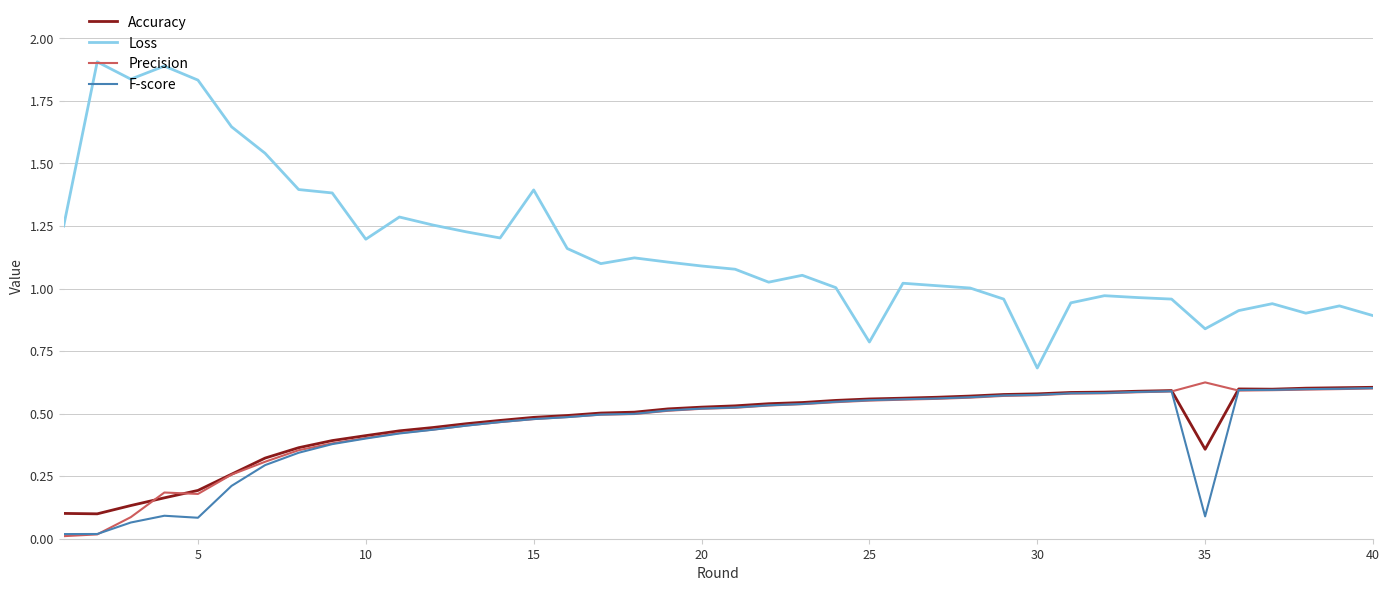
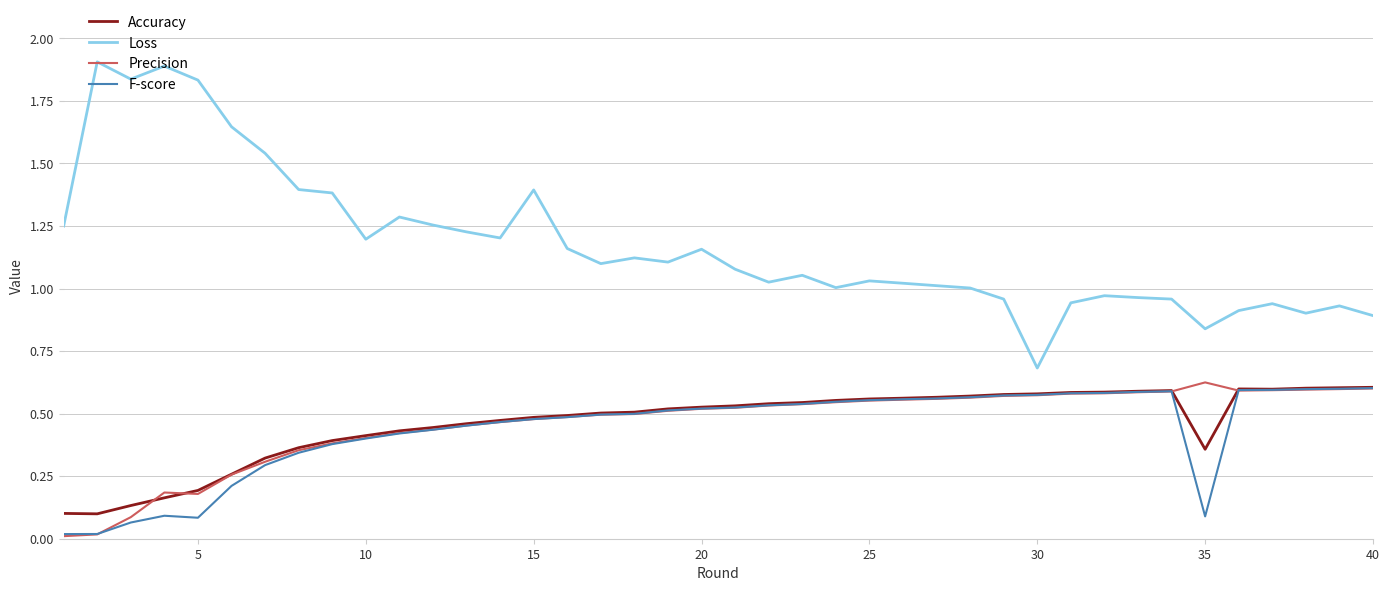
  {
    "Accuracy": {
      "5": 0.19,
      "35": 0.36
    },
    "Loss": {
      "5": 1.83,
      "10": 1.20,
      "15": 1.39,
-     "20": 1.09,
-     "25": 0.79,
+     "20": 1.16,
+     "25": 1.03,
      "30": 0.68,
      "35": 0.84,
      "40": 0.89
    },
    "Precision": {
      "5": 0.18,
      "35": 0.62
    },
    "F-score": {
      "5": 0.08,
      "35": 0.09
    }
  }
